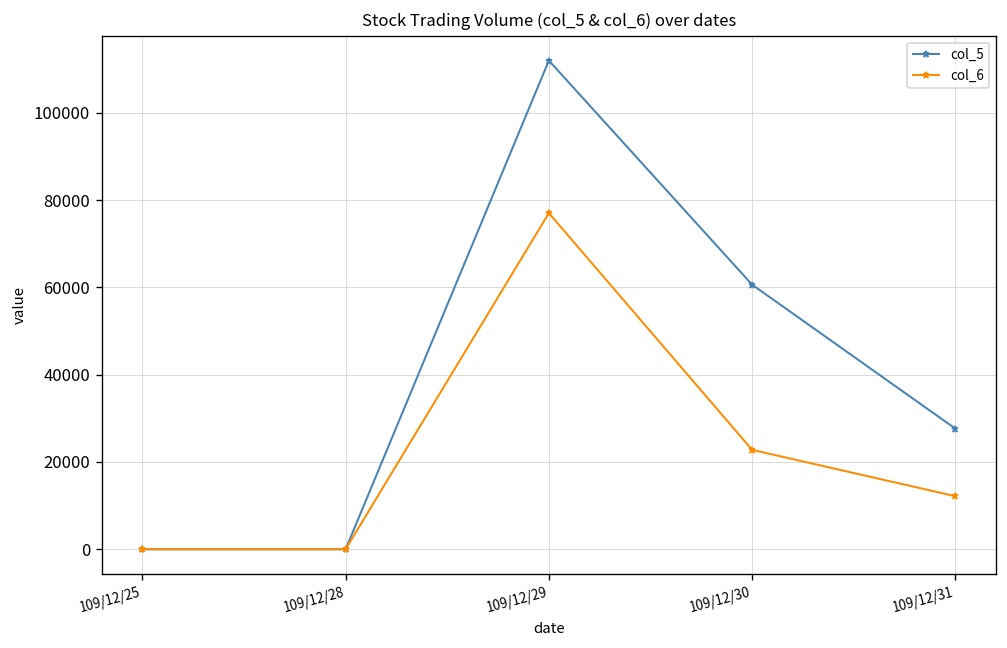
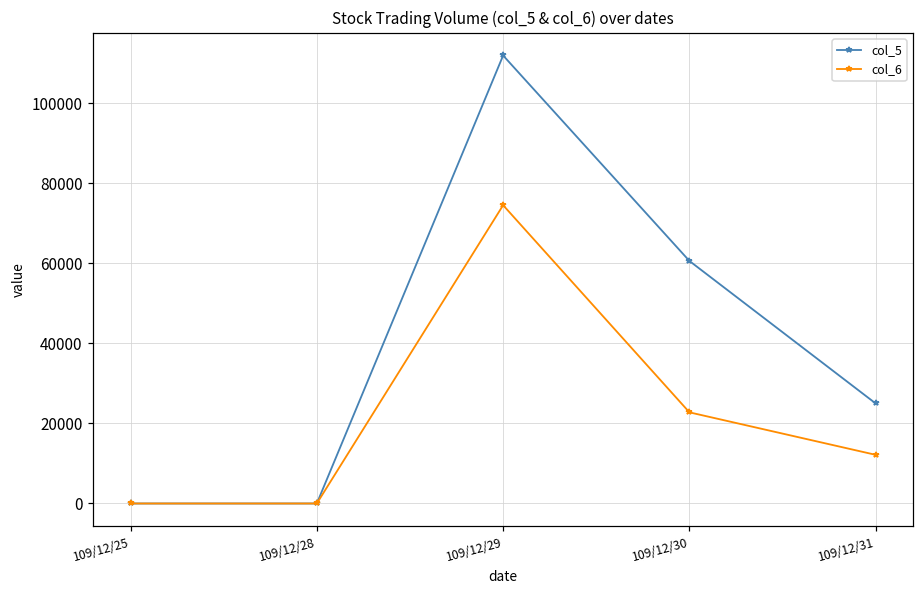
  {
    "col_5": {
      "109/12/29": 112000,
      "109/12/30": 61000,
-     "109/12/31": 28000
+     "109/12/31": 25000
    },
    "col_6": {
-     "109/12/29": 77000,
+     "109/12/29": 75000,
      "109/12/30": 23000,
      "109/12/31": 12000
    }
  }
